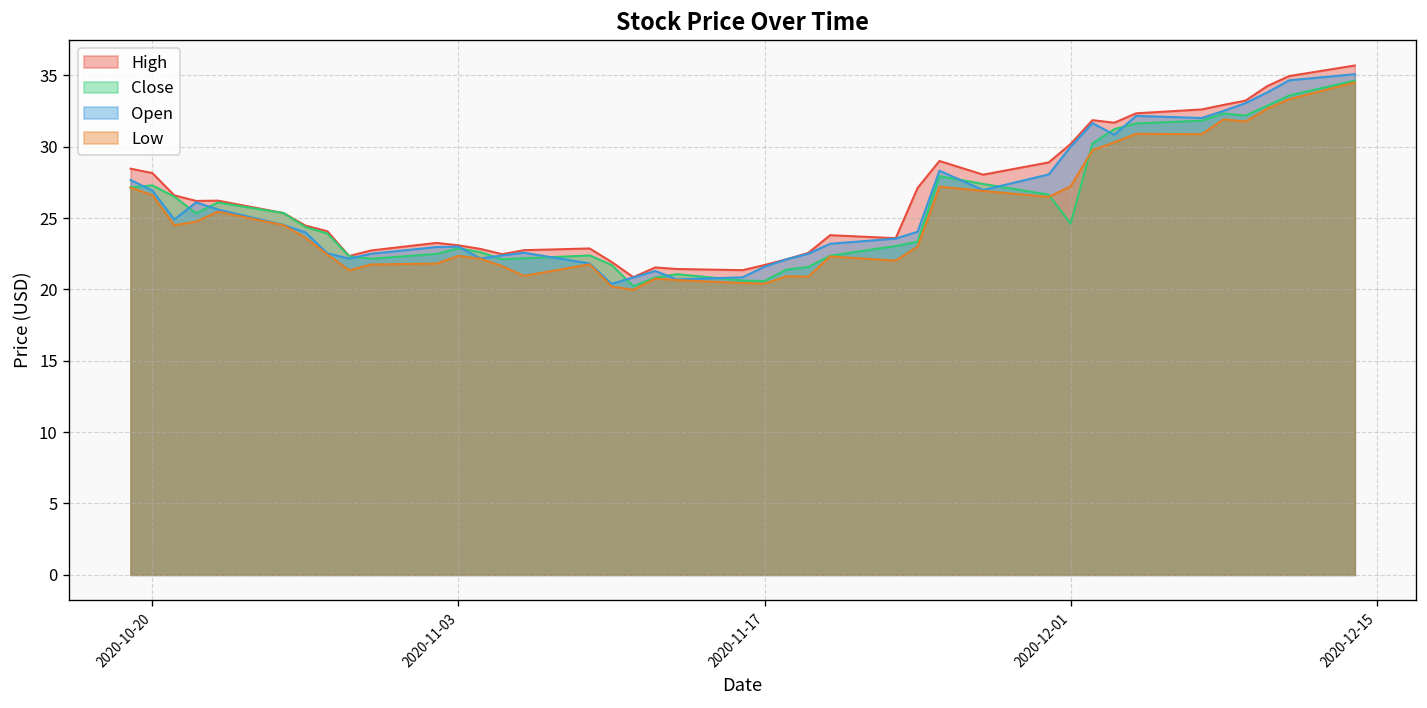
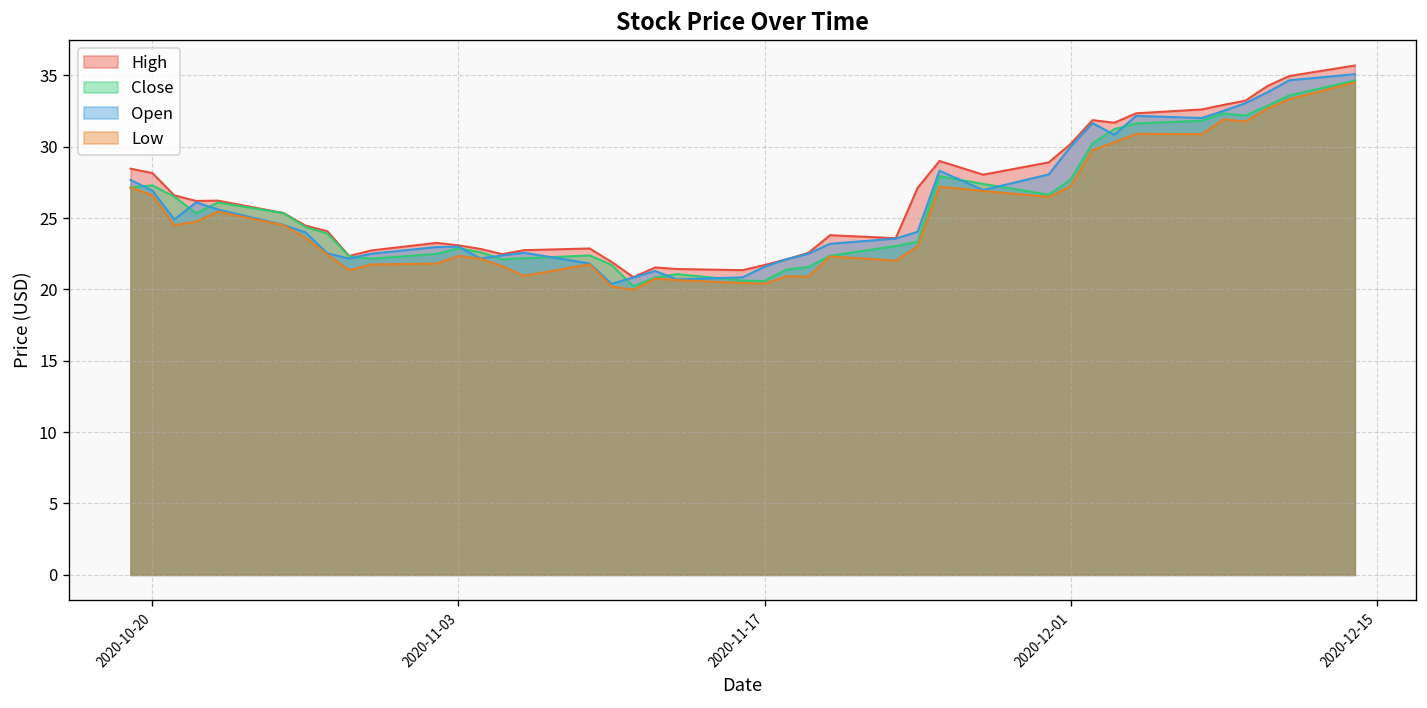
  {
    "Close": {
      "2020-10-20": 27.3,
-     "2020-12-01": 24.6
+     "2020-12-01": 27.7
    },
    "Open": {
      "2020-10-20": 26.9
    }
  }
